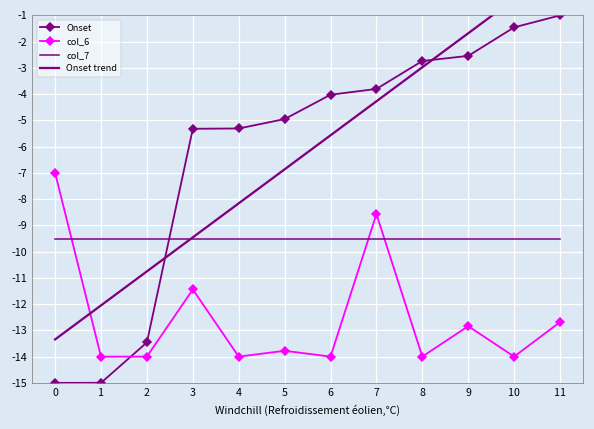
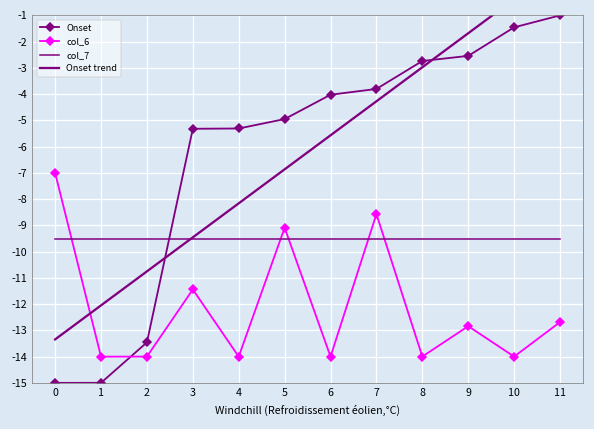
  {
    "col_6": {
      "0": -7.0,
      "1": -14.0,
      "2": -14.0,
      "3": -11.4,
      "4": -14.0,
-     "5": -13.8,
+     "5": -9.1,
      "6": -14.0,
      "7": -8.6,
      "8": -14.0,
      "9": -12.8,
      "10": -14.0,
      "11": -12.7
    }
  }
